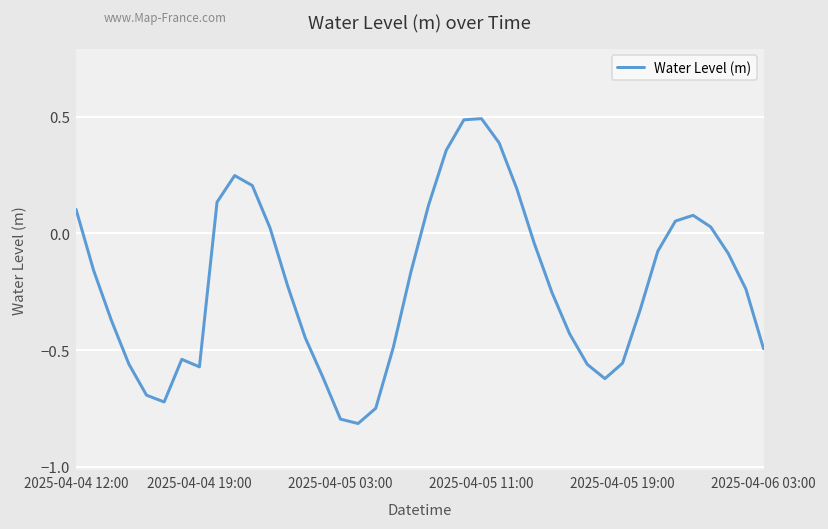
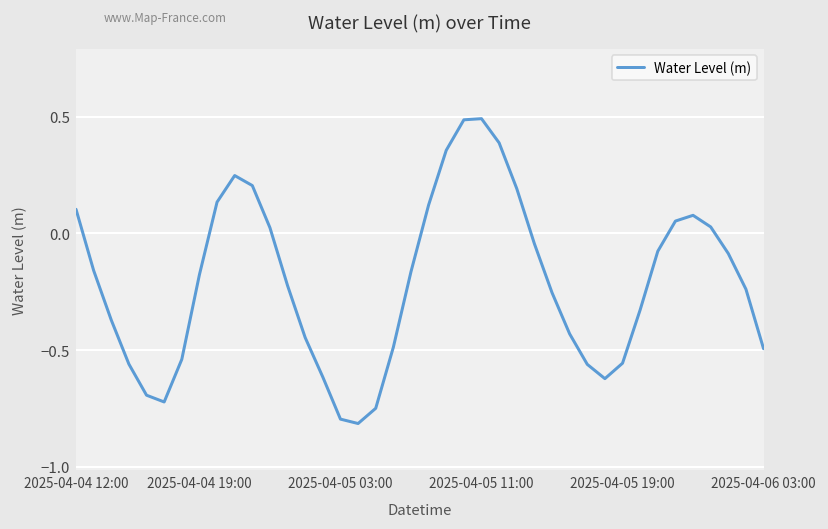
  {
    "2025-04-04 12:00": 0.10,
-   "2025-04-04 19:00": -0.57,
+   "2025-04-04 19:00": -0.18,
    "2025-04-05 03:00": -0.79,
    "2025-04-05 11:00": 0.49,
    "2025-04-05 19:00": -0.56,
    "2025-04-06 03:00": -0.49
  }
